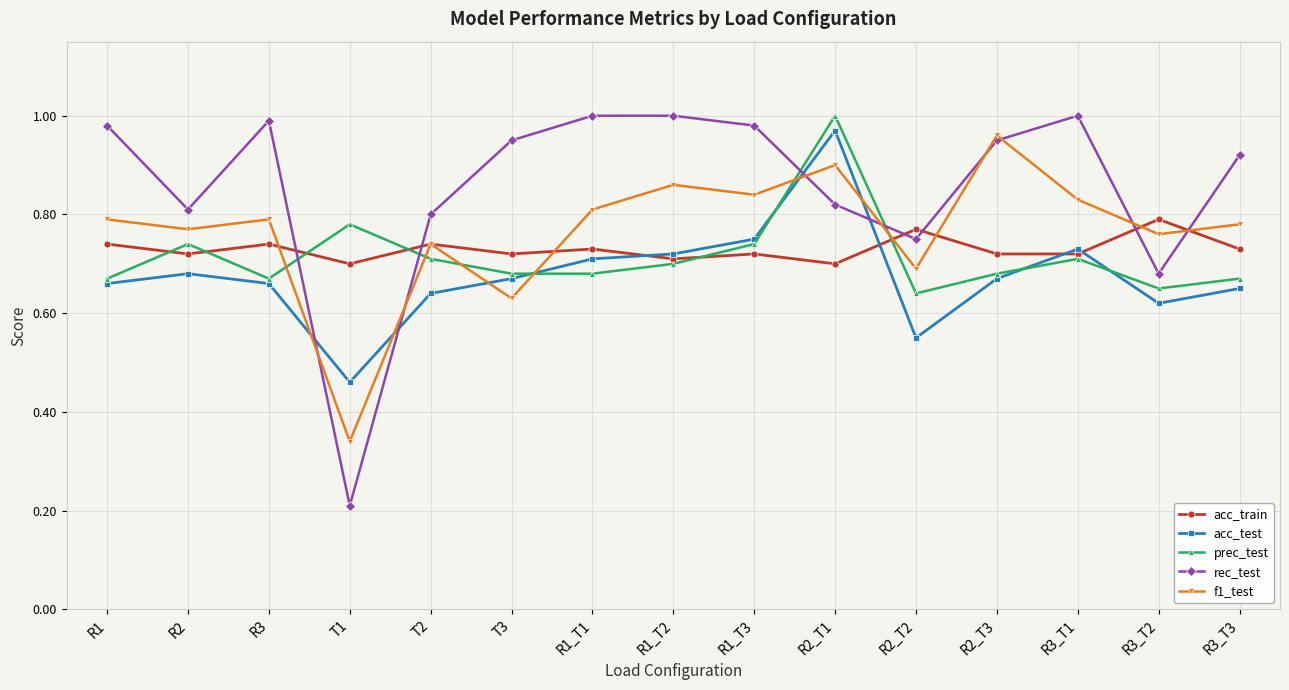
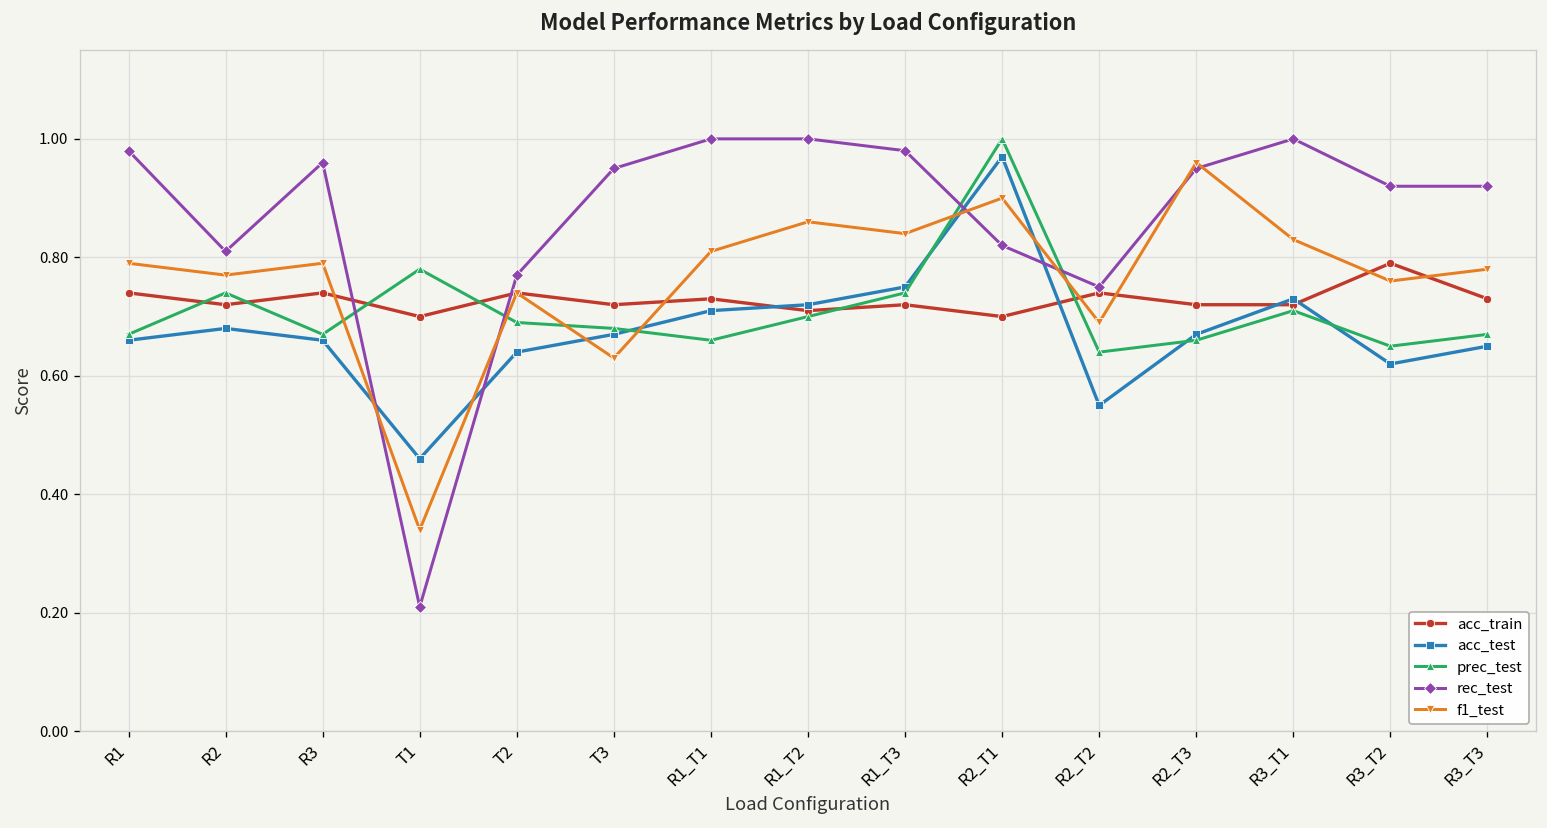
  {
    "acc_train": {
      "R1": 0.74,
      "R2": 0.72,
      "R3": 0.74,
      "T1": 0.70,
      "T3": 0.72,
      "R1_T1": 0.73,
      "R1_T2": 0.71,
      "R1_T3": 0.72,
      "R2_T1": 0.70,
-     "R2_T2": 0.77,
+     "R2_T2": 0.74,
      "R2_T3": 0.72,
      "R3_T1": 0.72,
      "R3_T2": 0.79,
      "R3_T3": 0.73
    },
    "acc_test": {
      "R1": 0.66,
      "R2": 0.68,
      "R3": 0.66,
      "T1": 0.46,
      "T2": 0.64,
      "T3": 0.67,
      "R1_T1": 0.71,
      "R1_T2": 0.72,
      "R1_T3": 0.75,
      "R2_T1": 0.97,
      "R2_T2": 0.55,
      "R2_T3": 0.67,
      "R3_T1": 0.73,
      "R3_T2": 0.62,
      "R3_T3": 0.65
    },
    "prec_test": {
      "R1": 0.67,
      "R2": 0.74,
      "R3": 0.67,
      "T1": 0.78,
-     "T2": 0.71,
+     "T2": 0.69,
      "T3": 0.68,
-     "R1_T1": 0.68,
+     "R1_T1": 0.66,
      "R1_T2": 0.70,
      "R1_T3": 0.74,
      "R2_T1": 1.00,
      "R2_T2": 0.64,
-     "R2_T3": 0.68,
+     "R2_T3": 0.66,
      "R3_T1": 0.71,
      "R3_T2": 0.65,
      "R3_T3": 0.67
    },
    "rec_test": {
      "R1": 0.98,
      "R2": 0.81,
-     "R3": 0.99,
+     "R3": 0.96,
      "T1": 0.21,
-     "T2": 0.80,
+     "T2": 0.77,
      "T3": 0.95,
      "R1_T1": 1.00,
      "R1_T2": 1.00,
      "R1_T3": 0.98,
      "R2_T1": 0.82,
      "R2_T2": 0.75,
      "R2_T3": 0.95,
      "R3_T1": 1.00,
-     "R3_T2": 0.68,
+     "R3_T2": 0.92,
      "R3_T3": 0.92
    },
    "f1_test": {
      "R1": 0.79,
      "R2": 0.77,
      "R3": 0.79,
      "T1": 0.34,
      "T3": 0.63,
      "R1_T1": 0.81,
      "R1_T2": 0.86,
      "R1_T3": 0.84,
      "R2_T1": 0.90,
      "R2_T2": 0.69,
      "R2_T3": 0.96,
      "R3_T1": 0.83,
      "R3_T2": 0.76,
      "R3_T3": 0.78
    }
  }
